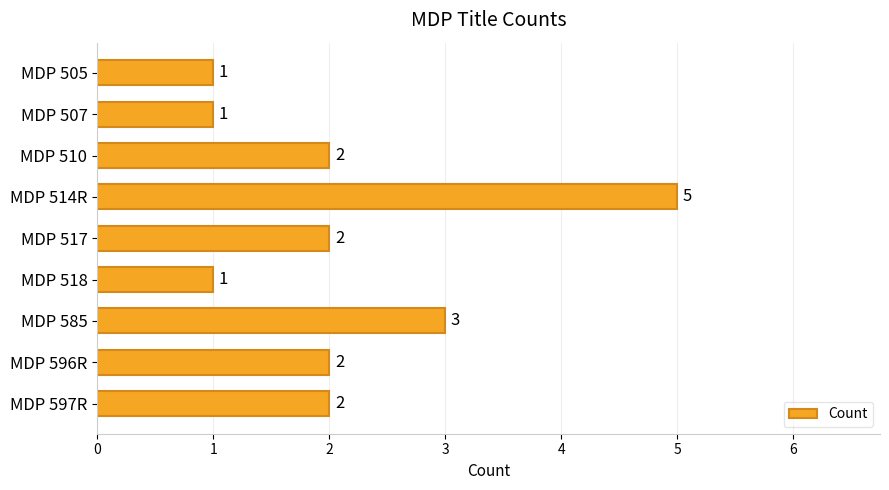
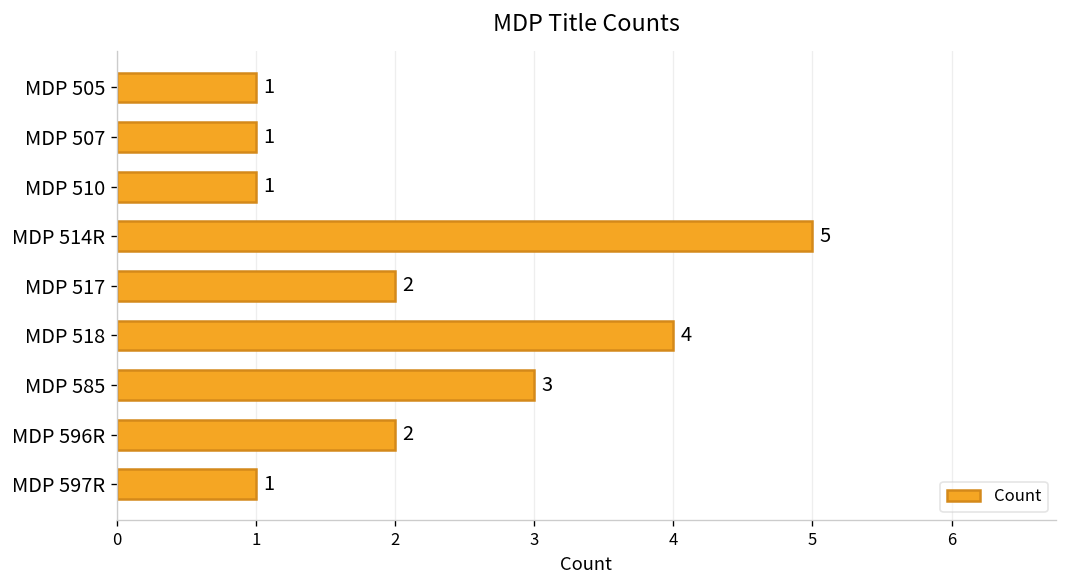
  {
    "MDP 505": 1,
    "MDP 507": 1,
-   "MDP 510": 2,
+   "MDP 510": 1,
    "MDP 514R": 5,
    "MDP 517": 2,
-   "MDP 518": 1,
+   "MDP 518": 4,
    "MDP 585": 3,
    "MDP 596R": 2,
-   "MDP 597R": 2
+   "MDP 597R": 1
  }
